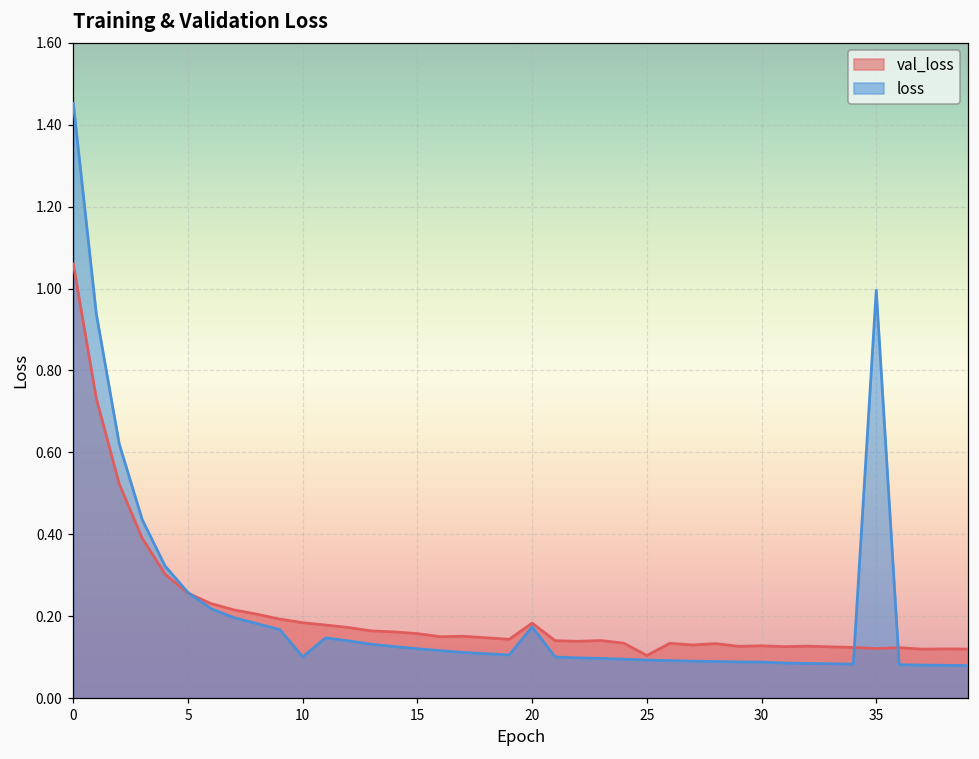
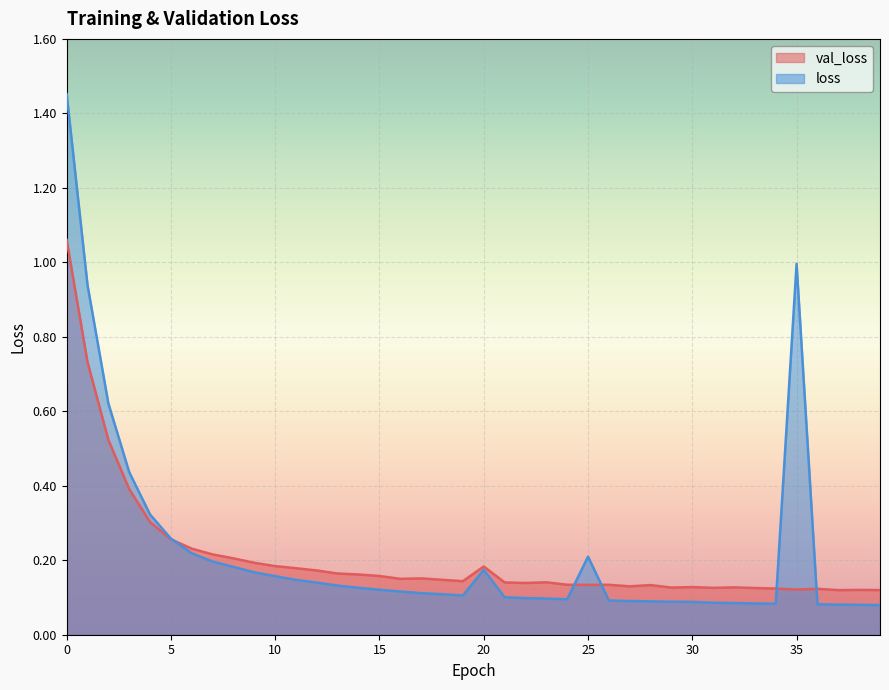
  {
    "val_loss": {
      "0": 1.06,
      "10": 0.18,
      "15": 0.16,
      "20": 0.18,
-     "25": 0.10,
+     "25": 0.13,
      "30": 0.13,
      "35": 0.12
    },
    "loss": {
      "0": 1.45,
-     "10": 0.10,
+     "10": 0.16,
      "15": 0.12,
      "20": 0.17,
-     "25": 0.09,
+     "25": 0.21,
      "30": 0.09,
      "35": 1.00
    }
  }
